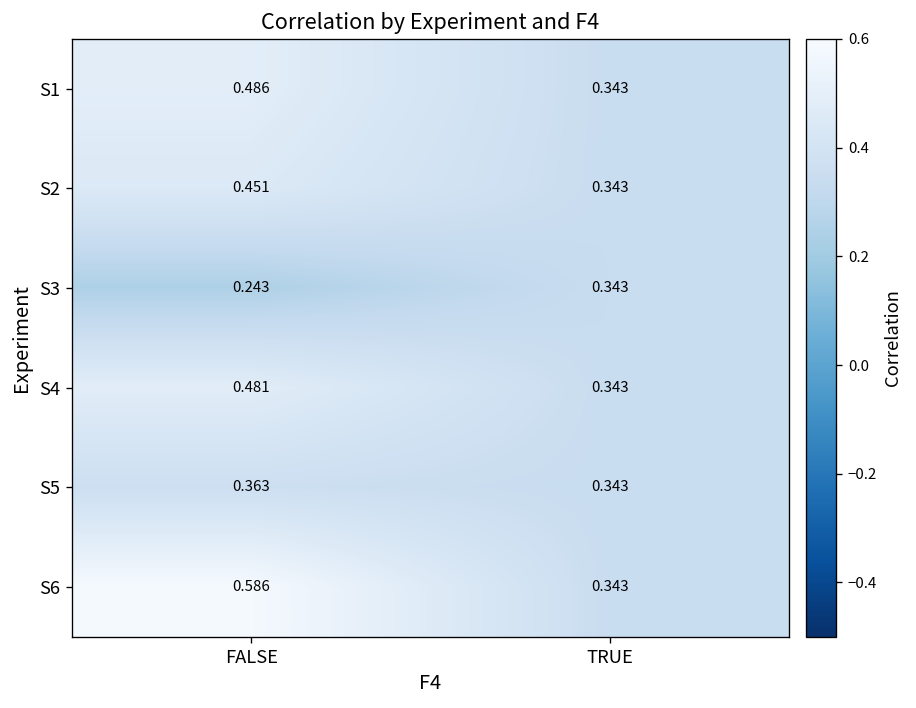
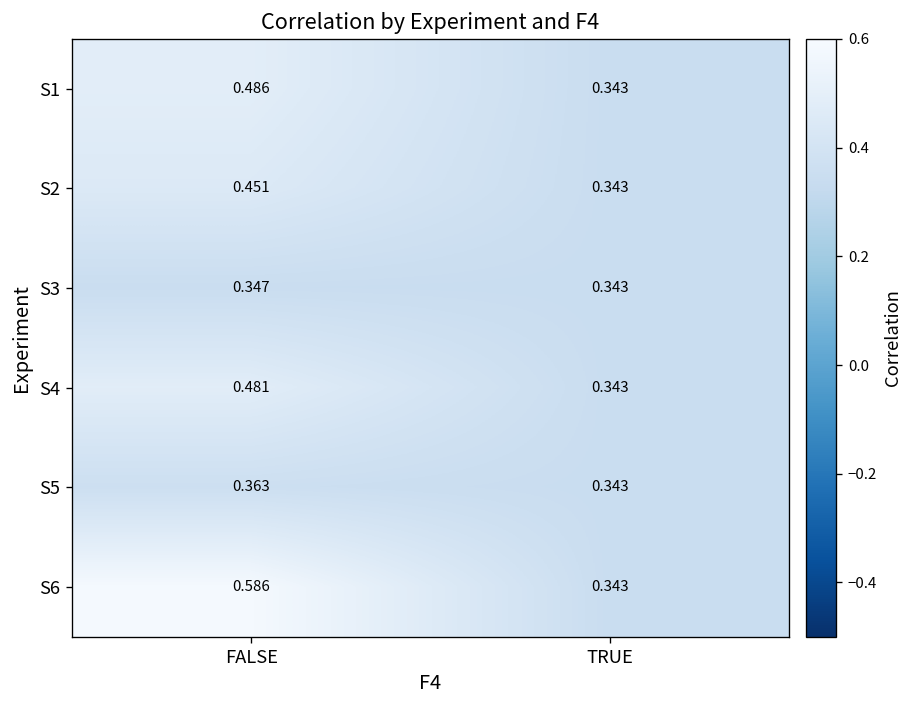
  {
    "S1": {
      "FALSE": 0.486,
      "TRUE": 0.343
    },
    "S2": {
      "FALSE": 0.451,
      "TRUE": 0.343
    },
    "S3": {
-     "FALSE": 0.243,
+     "FALSE": 0.347,
      "TRUE": 0.343
    },
    "S4": {
      "FALSE": 0.481,
      "TRUE": 0.343
    },
    "S5": {
      "FALSE": 0.363,
      "TRUE": 0.343
    },
    "S6": {
      "FALSE": 0.586,
      "TRUE": 0.343
    }
  }
